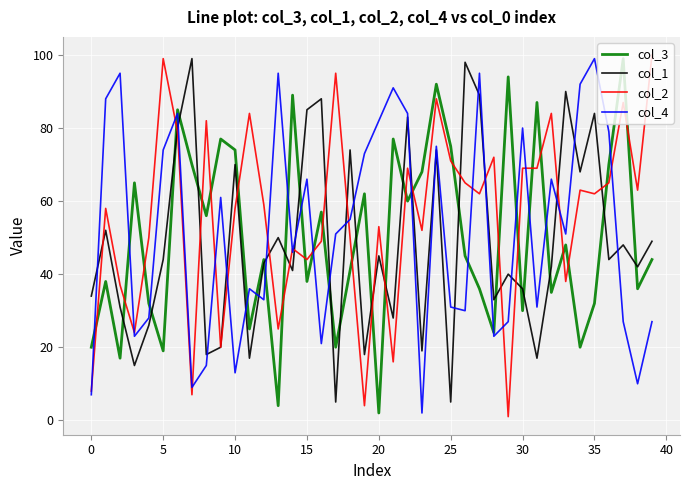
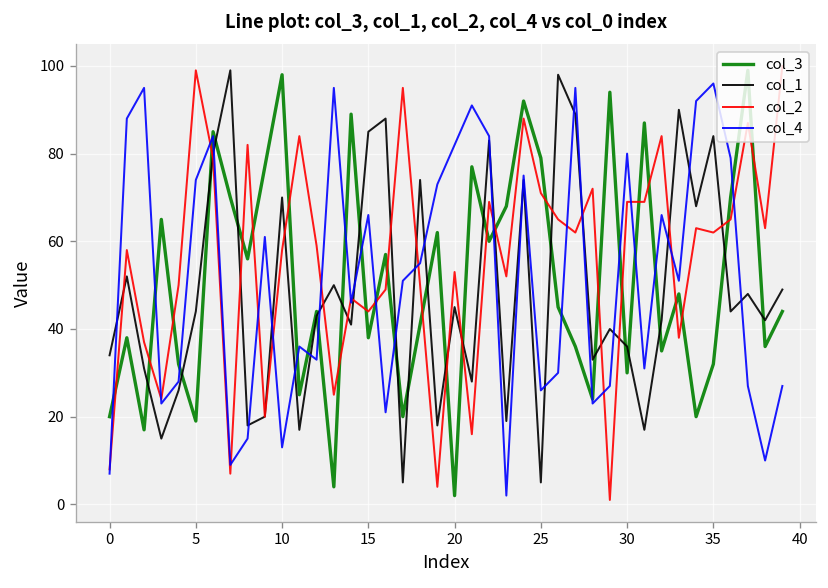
  {
    "col_3": {
      "0": 20,
      "5": 19,
-     "10": 74,
+     "10": 98,
      "15": 38,
      "20": 2,
-     "25": 75,
+     "25": 79,
      "30": 30,
      "35": 32
    },
    "col_1": {
      "0": 34,
      "5": 44,
      "10": 70,
      "15": 85,
      "20": 45,
      "25": 5,
      "30": 36,
      "35": 84
    },
    "col_2": {
      "0": 8,
      "5": 99,
      "10": 58,
      "15": 44,
      "20": 53,
      "25": 71,
      "30": 69,
      "35": 62
    },
    "col_4": {
      "0": 7,
      "5": 74,
      "10": 13,
      "15": 66,
      "20": 82,
-     "25": 31,
+     "25": 26,
      "30": 80,
-     "35": 99
+     "35": 96
    }
  }
